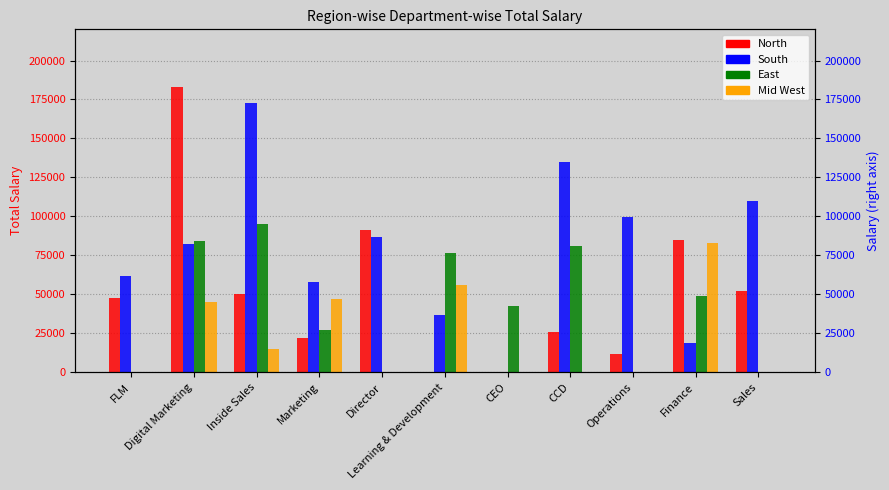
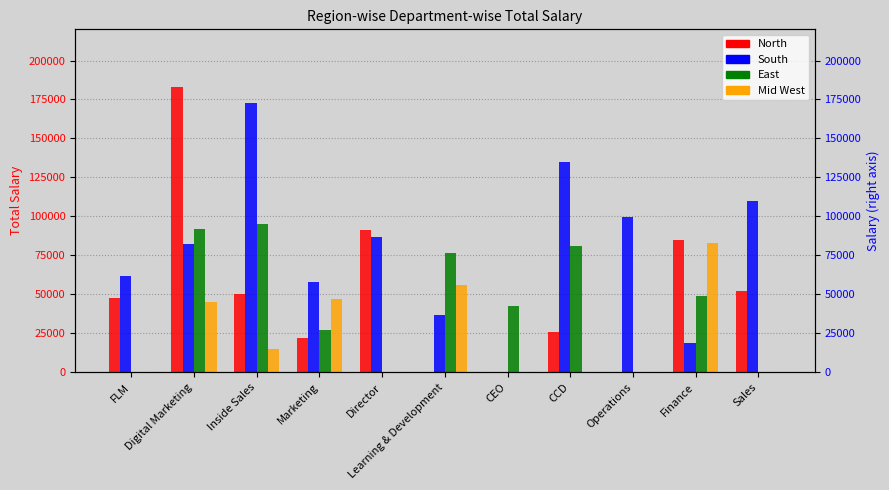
  {
    "North": {
      "FLM": 48000,
      "Digital Marketing": 183000,
      "Inside Sales": 50000,
      "Marketing": 22000,
      "Director": 91000,
      "Learning & Development": 0,
      "CEO": 0,
      "CCD": 26000,
-     "Operations": 12000,
+     "Operations": 0,
      "Finance": 85000,
      "Sales": 52000
    },
    "South": {
      "FLM": 62000,
      "Digital Marketing": 82000,
      "Inside Sales": 173000,
      "Marketing": 58000,
      "Director": 87000,
      "Learning & Development": 37000,
      "CEO": 0,
      "CCD": 135000,
      "Operations": 99000,
      "Finance": 19000,
      "Sales": 110000
    },
    "East": {
      "FLM": 0,
-     "Digital Marketing": 84000,
+     "Digital Marketing": 92000,
      "Inside Sales": 95000,
      "Marketing": 27000,
      "Director": 0,
      "Learning & Development": 77000,
      "CEO": 43000,
      "CCD": 81000,
      "Operations": 0,
      "Finance": 49000,
      "Sales": 0
    },
    "Mid West": {
      "FLM": 0,
      "Digital Marketing": 45000,
      "Inside Sales": 15000,
      "Marketing": 47000,
      "Director": 0,
      "Learning & Development": 56000,
      "CEO": 0,
      "CCD": 0,
      "Operations": 0,
      "Finance": 83000,
      "Sales": 0
    }
  }
